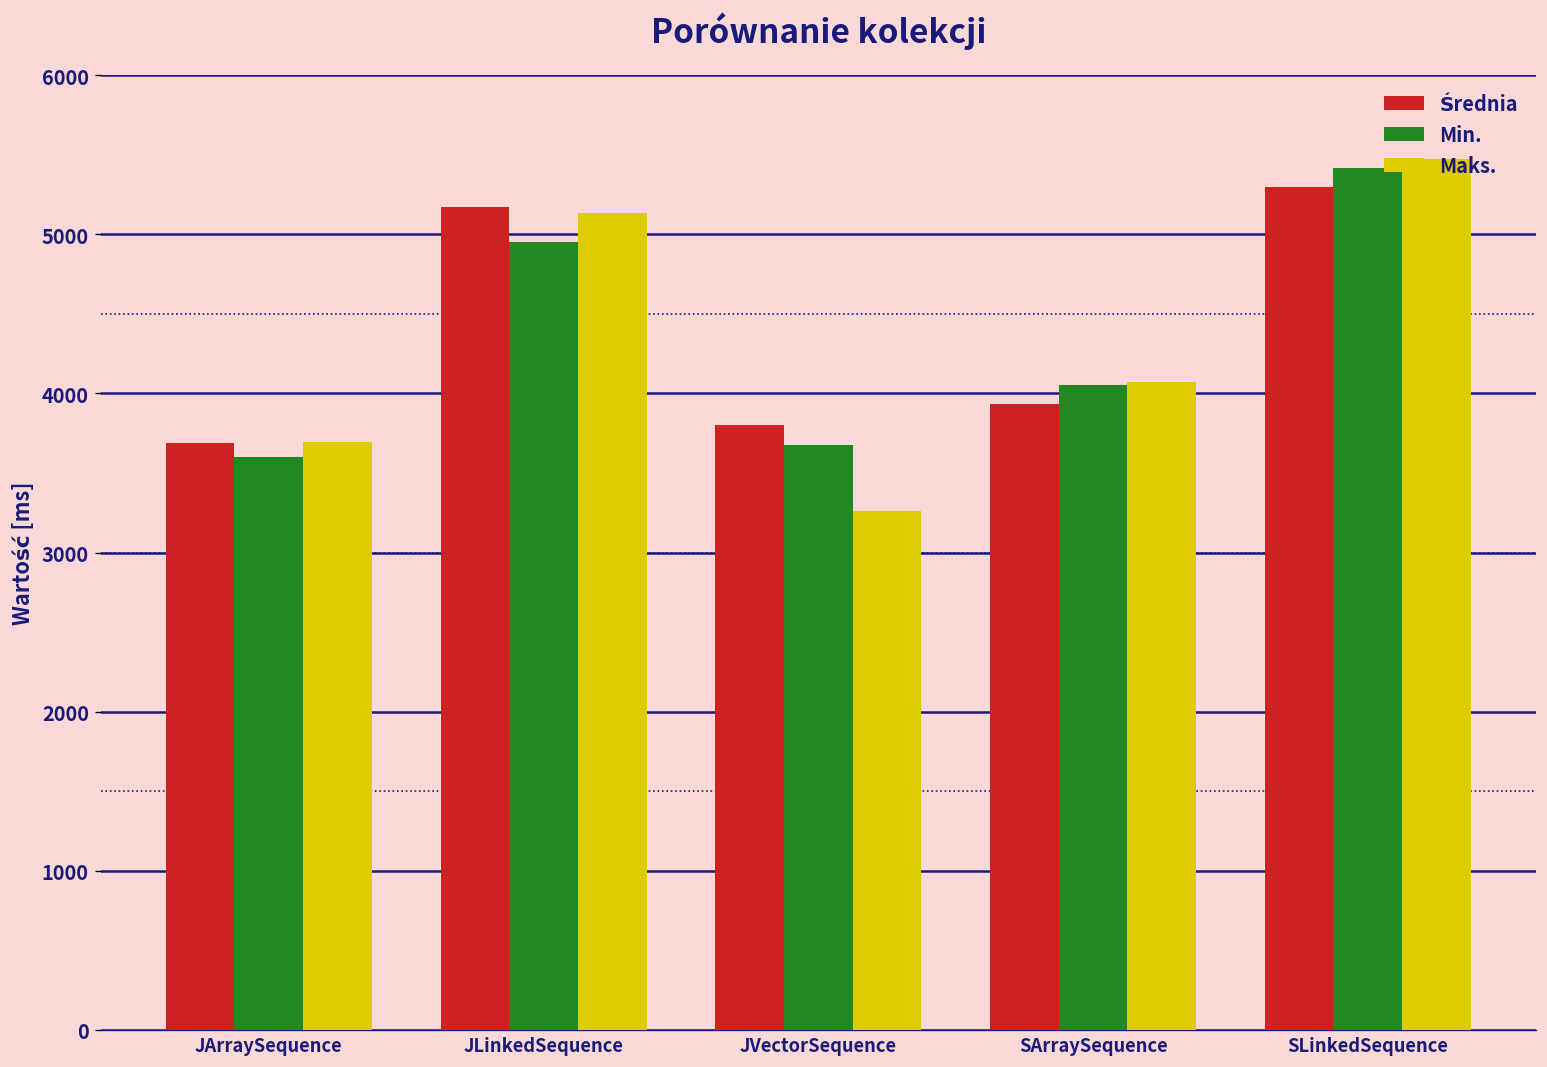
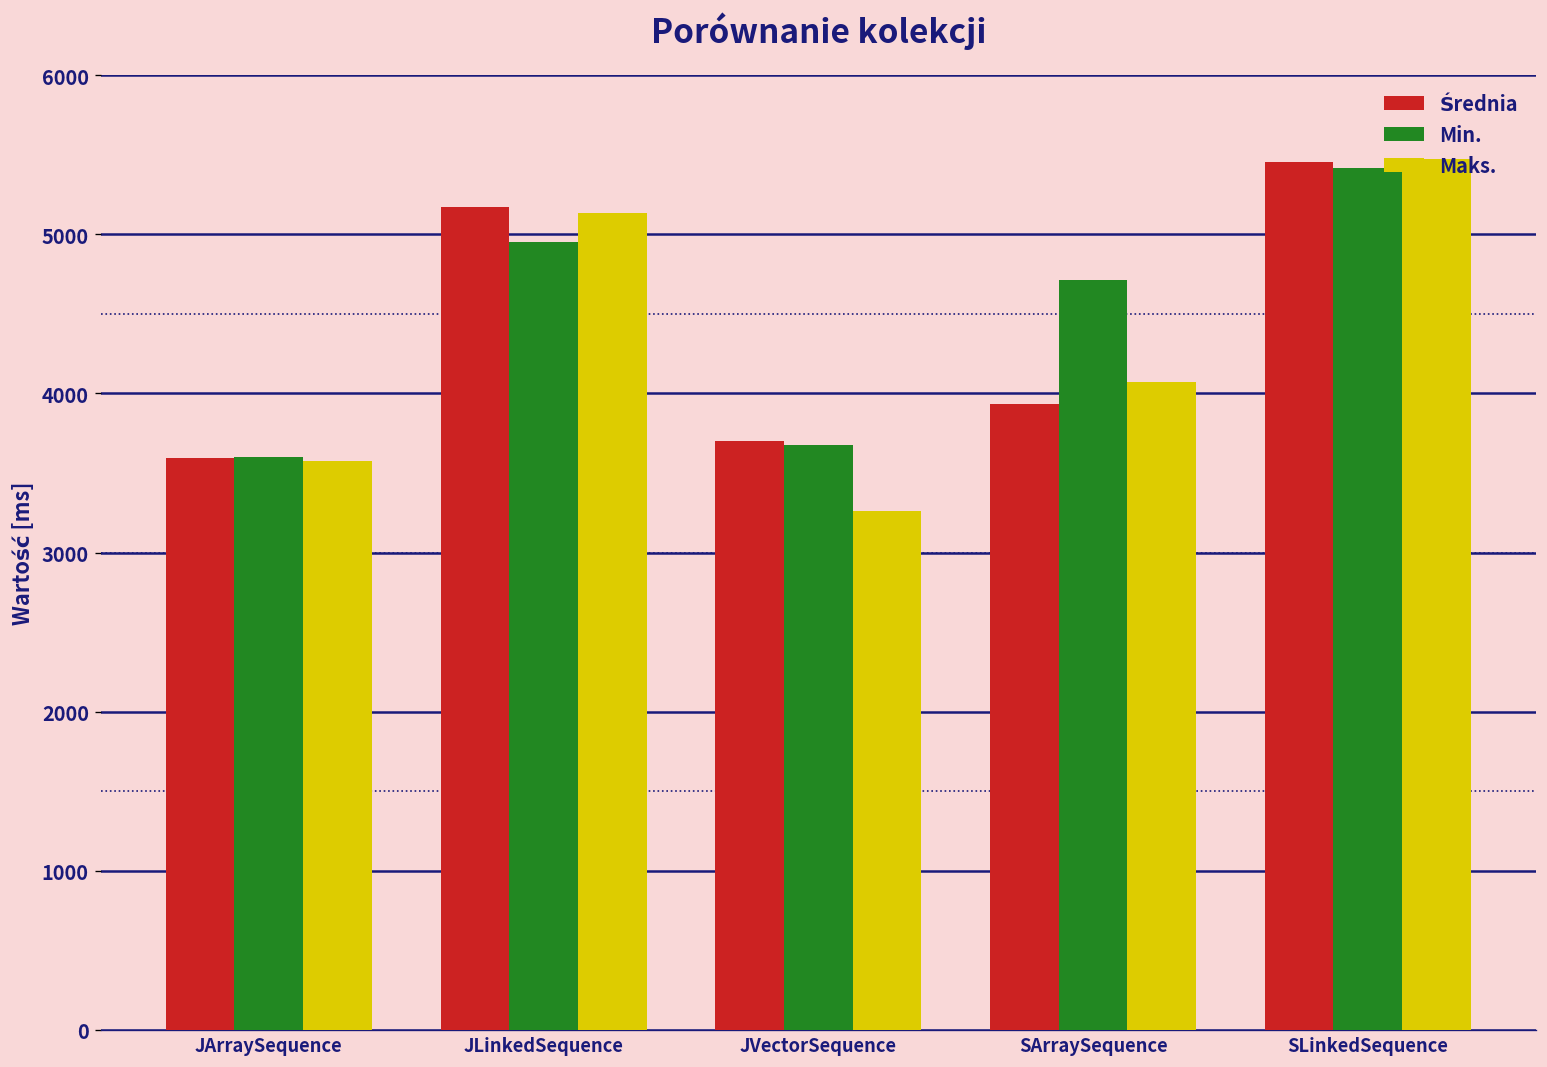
  {
    "Średnia": {
-     "JArraySequence": 3690,
+     "JArraySequence": 3590,
      "JLinkedSequence": 5170,
-     "JVectorSequence": 3800,
+     "JVectorSequence": 3700,
      "SArraySequence": 3940,
-     "SLinkedSequence": 5300
+     "SLinkedSequence": 5460
    },
    "Min.": {
      "JArraySequence": 3600,
      "JLinkedSequence": 4950,
      "JVectorSequence": 3680,
-     "SArraySequence": 4050,
+     "SArraySequence": 4710,
      "SLinkedSequence": 5420
    },
    "Maks.": {
-     "JArraySequence": 3700,
+     "JArraySequence": 3570,
      "JLinkedSequence": 5130,
      "JVectorSequence": 3260,
      "SArraySequence": 4070,
      "SLinkedSequence": 5470
    }
  }
